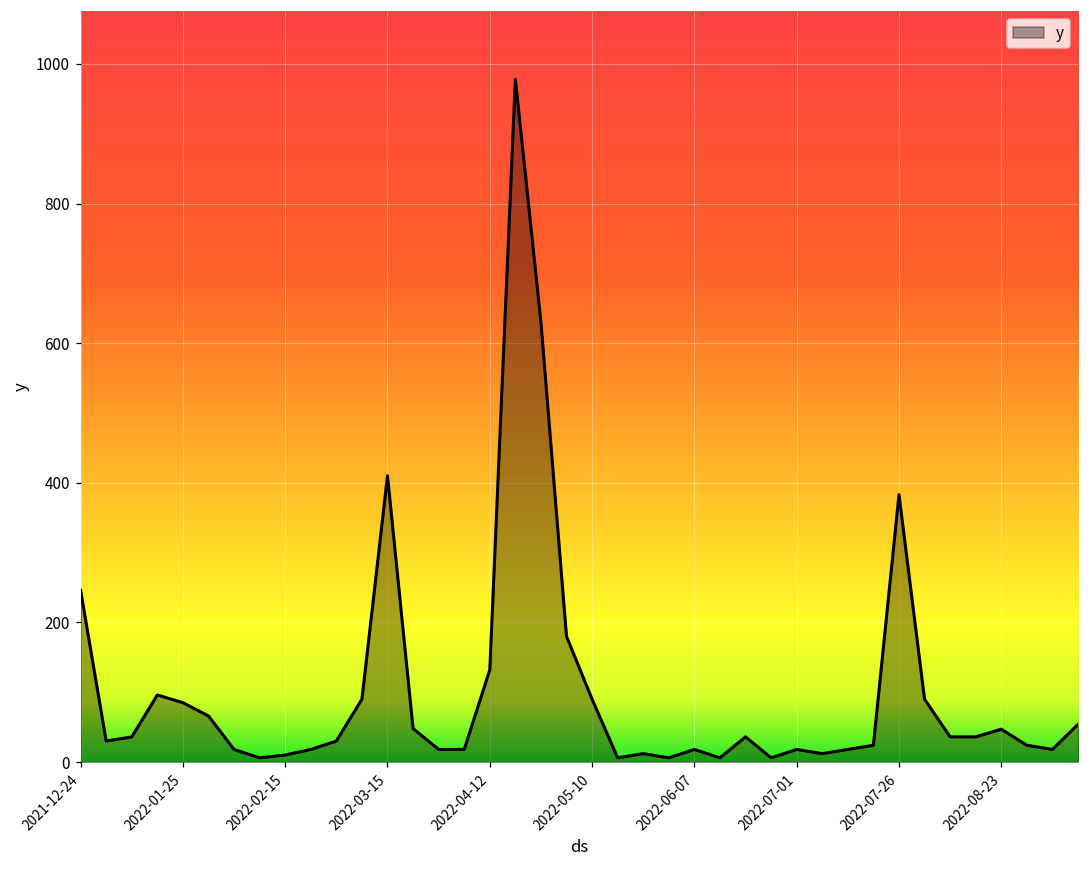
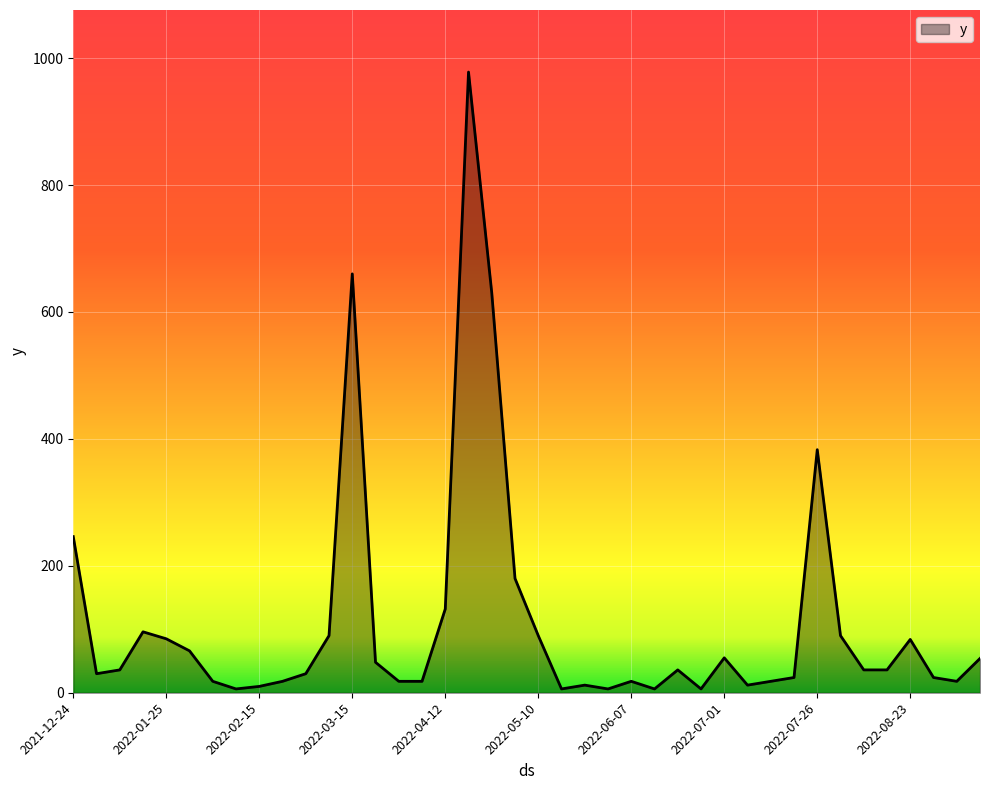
  {
    "2021-12-24": 250,
    "2022-01-25": 90,
    "2022-02-15": 10,
-   "2022-03-15": 410,
+   "2022-03-15": 660,
    "2022-04-12": 130,
    "2022-05-10": 90,
    "2022-06-07": 20,
-   "2022-07-01": 20,
+   "2022-07-01": 60,
    "2022-07-26": 380,
-   "2022-08-23": 50
+   "2022-08-23": 80
  }
